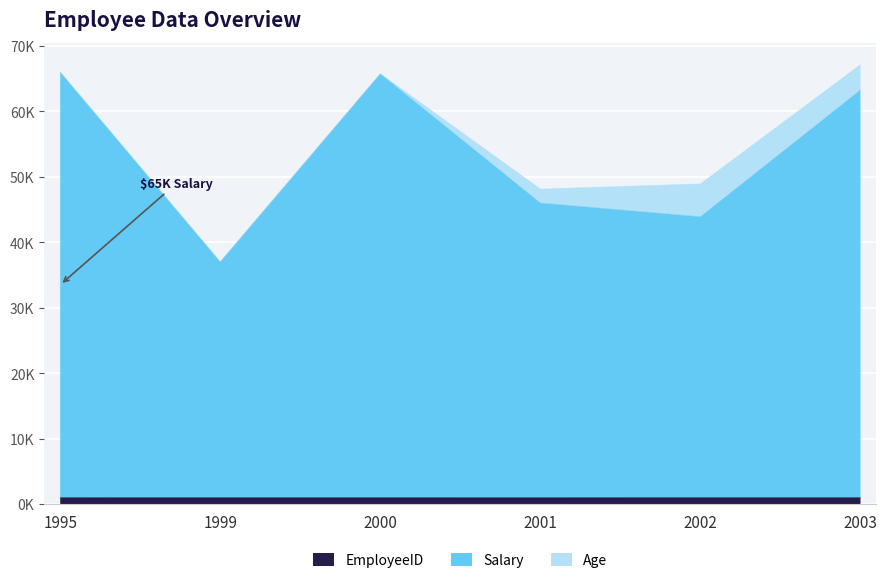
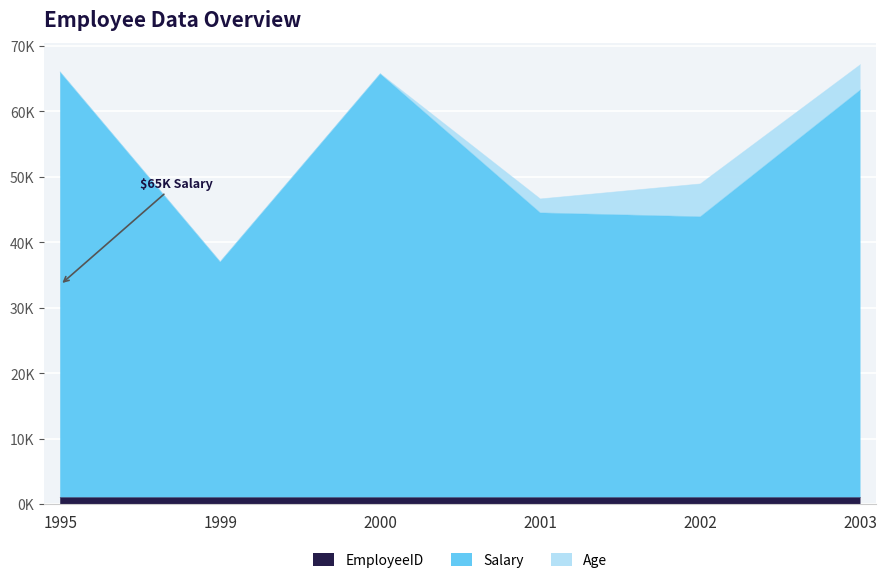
  {
    "EmployeeID": {
      "1995": 1000,
      "1999": 1000,
      "2000": 1000,
      "2001": 1000,
      "2002": 1000,
      "2003": 1000
    },
    "Salary": {
-     "2001": 45000,
+     "2001": 43000,
      "2002": 43000,
      "2003": 62000
    },
    "Age": {
      "2001": 2000,
      "2002": 5000,
      "2003": 4000
    }
  }
